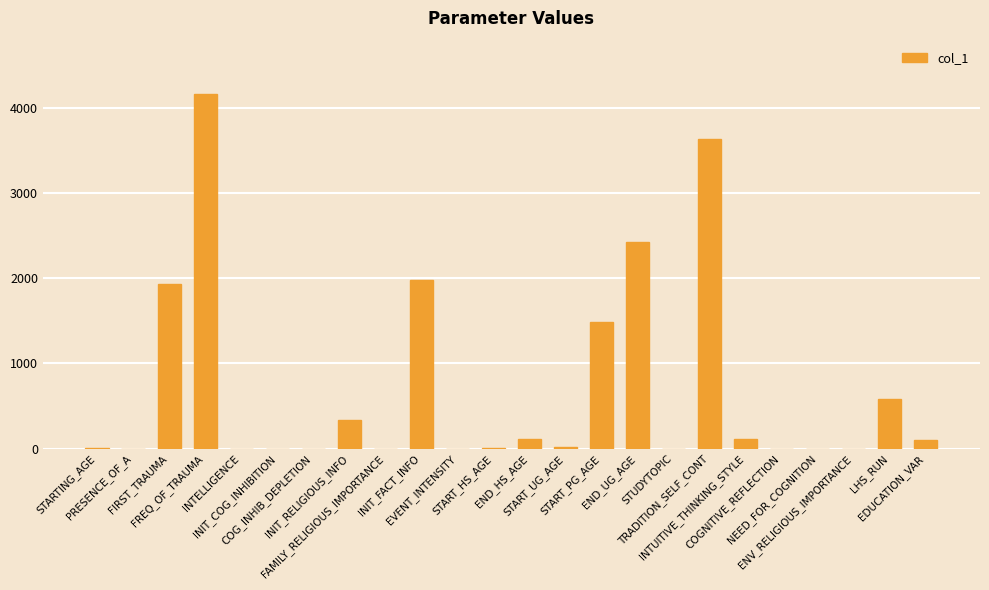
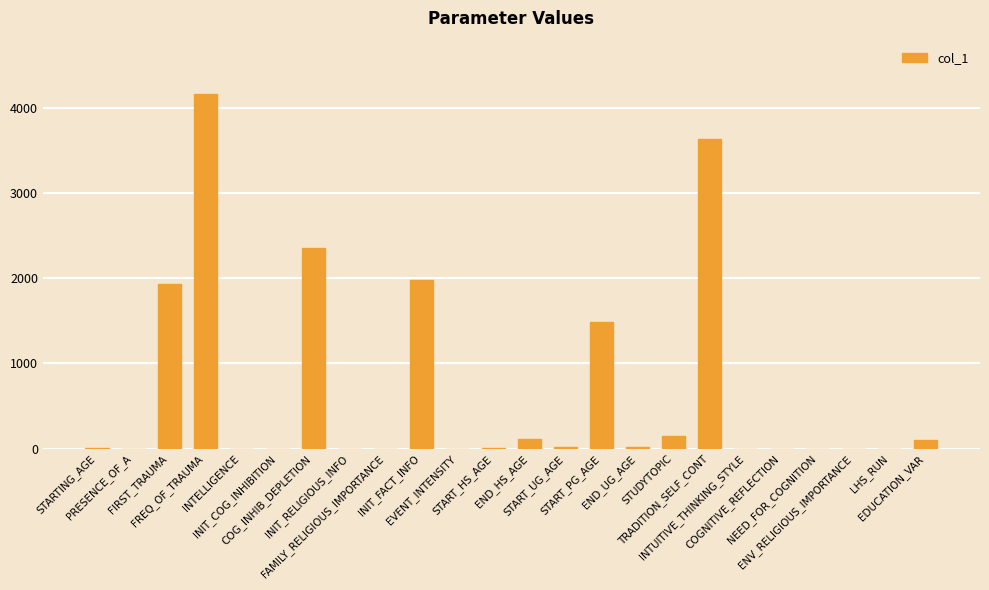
  {
    "PRESENCE_OF_A": 0,
    "FIRST_TRAUMA": 1900,
    "FREQ_OF_TRAUMA": 4200,
-   "COG_INHIB_DEPLETION": 0,
-   "INIT_RELIGIOUS_INFO": 300,
+   "COG_INHIB_DEPLETION": 2400,
+   "INIT_RELIGIOUS_INFO": 0,
    "INIT_FACT_INFO": 2000,
    "EVENT_INTENSITY": 0,
    "END_HS_AGE": 100,
    "START_PG_AGE": 1500,
-   "END_UG_AGE": 2400,
-   "STUDYTOPIC": 0,
+   "END_UG_AGE": 0,
+   "STUDYTOPIC": 200,
    "TRADITION_SELF_CONT": 3600,
-   "INTUITIVE_THINKING_STYLE": 100,
+   "INTUITIVE_THINKING_STYLE": 0,
    "ENV_RELIGIOUS_IMPORTANCE": 0,
-   "LHS_RUN": 600,
+   "LHS_RUN": 0,
    "EDUCATION_VAR": 100
  }
